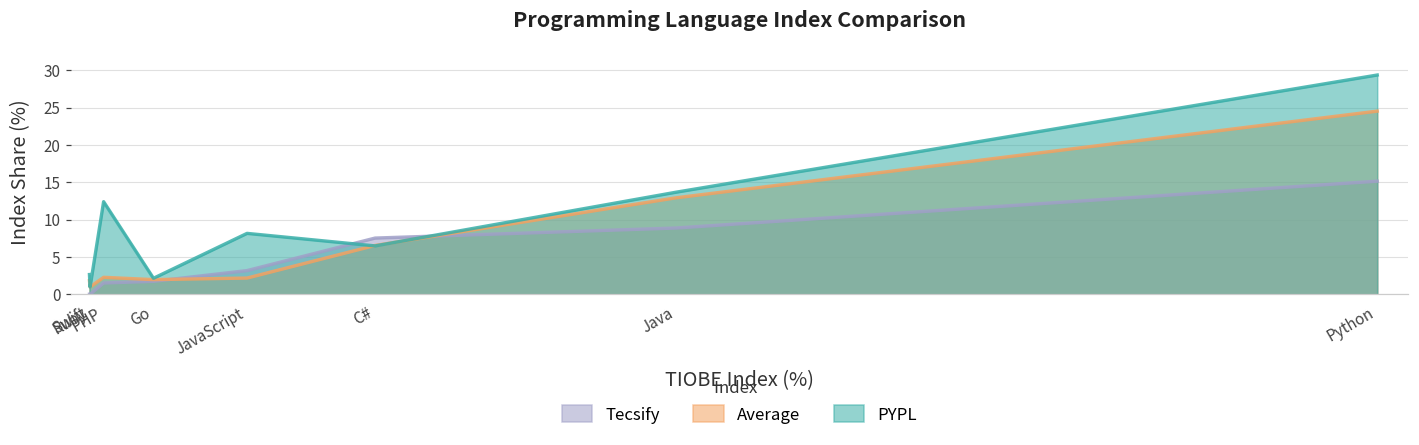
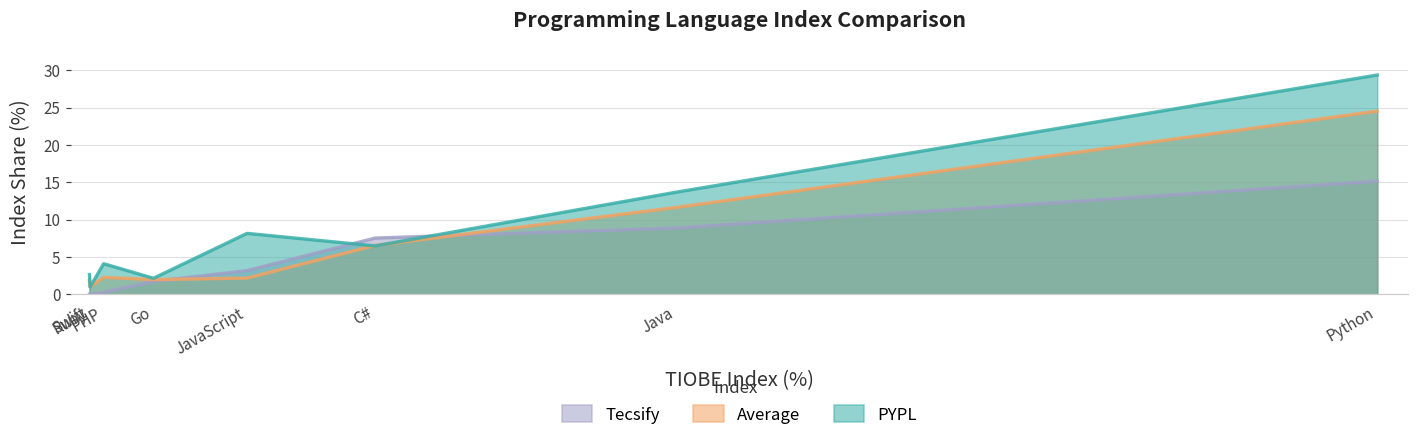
  {
    "Tecsify": {
      "Swift": 0,
      "Ruby": 0,
-     "PHP": 2,
+     "PHP": 0,
      "JavaScript": 3,
      "C#": 8,
      "Java": 9,
      "Python": 15
    },
    "Average": {
      "Swift": 2,
      "PHP": 2,
      "JavaScript": 2,
-     "Java": 13,
+     "Java": 12,
      "Python": 25
    },
    "PYPL": {
      "Swift": 3,
-     "PHP": 12,
+     "PHP": 4,
      "JavaScript": 8,
      "Java": 14,
      "Python": 29
    }
  }
